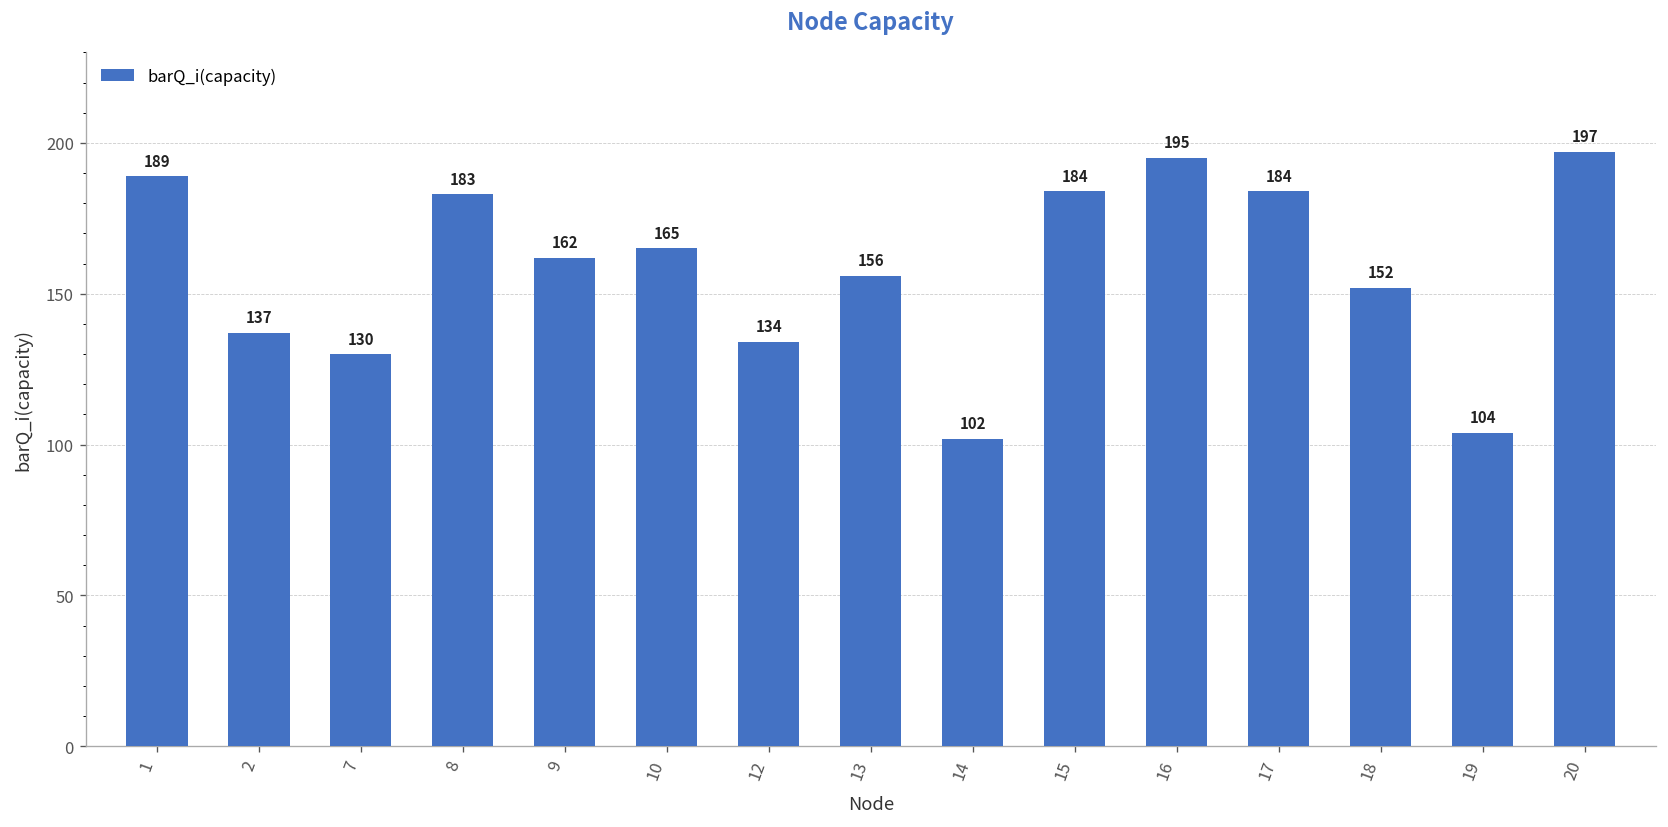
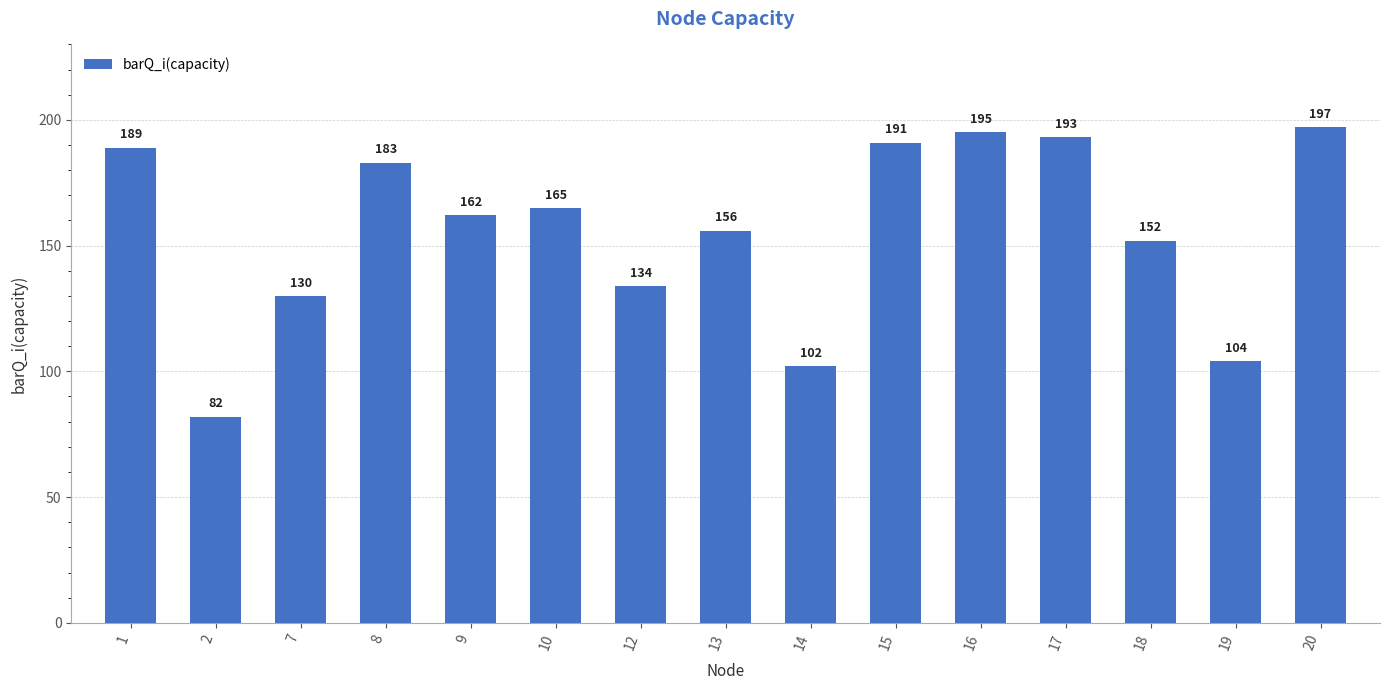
  {
    "1": 189,
-   "2": 137,
+   "2": 82,
    "7": 130,
    "8": 183,
    "9": 162,
    "10": 165,
    "12": 134,
    "13": 156,
    "14": 102,
-   "15": 184,
+   "15": 191,
    "16": 195,
-   "17": 184,
+   "17": 193,
    "18": 152,
    "19": 104,
    "20": 197
  }
